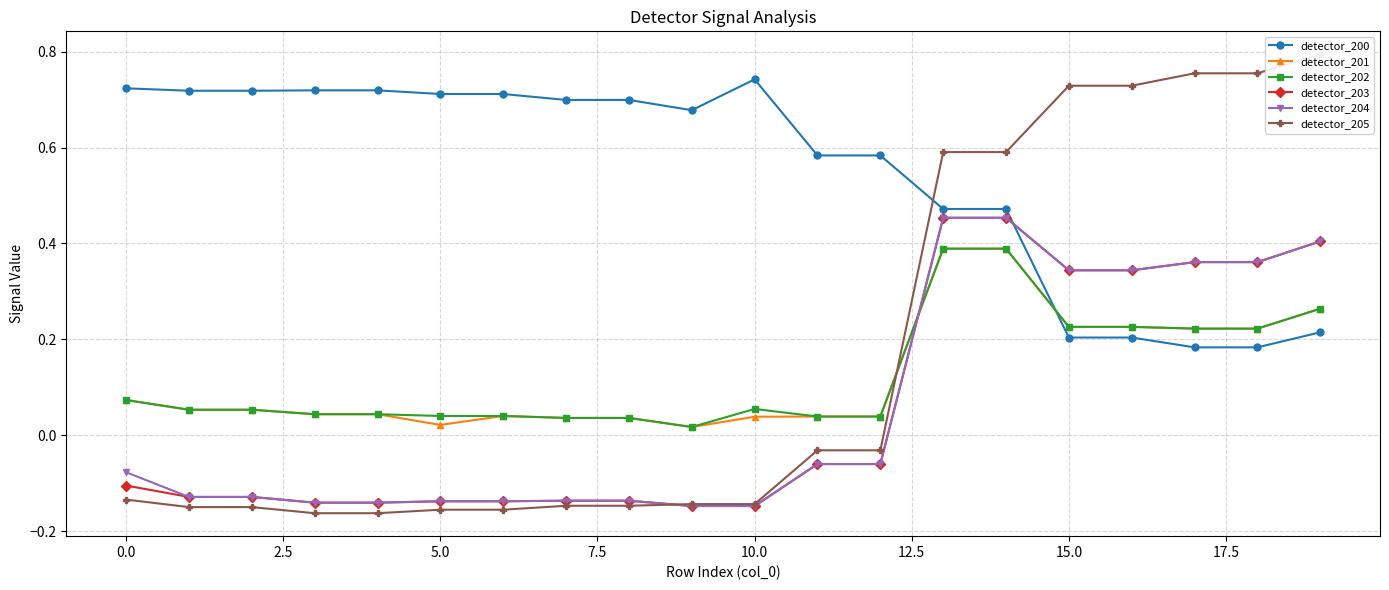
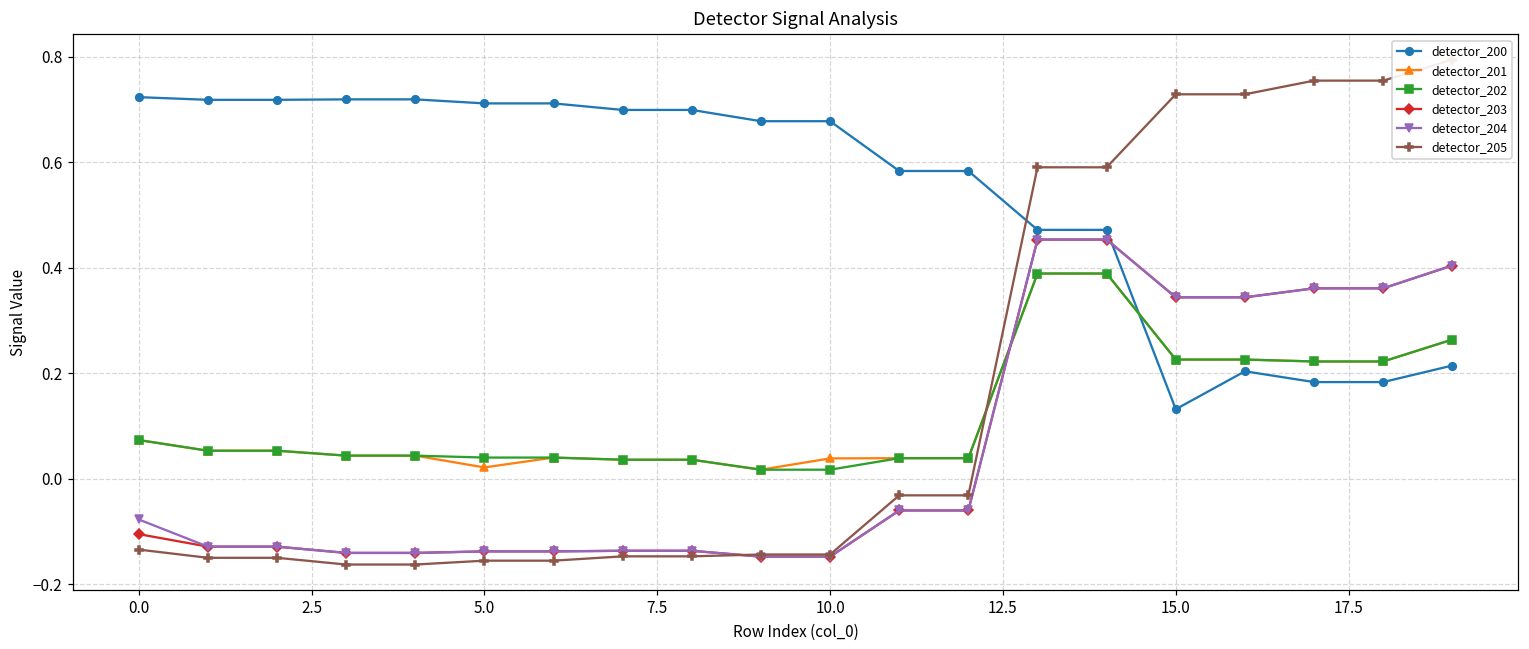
  {
    "detector_200": {
      "0.0": 0.72,
      "5.0": 0.71,
-     "10.0": 0.74,
-     "15.0": 0.20
+     "10.0": 0.68,
+     "15.0": 0.13
    },
    "detector_201": {
      "5.0": 0.02,
      "10.0": 0.04
    },
    "detector_202": {
      "5.0": 0.04,
-     "10.0": 0.05
+     "10.0": 0.02
    },
    "detector_203": {
      "0.0": -0.11
    },
    "detector_204": {
      "0.0": -0.08
    },
    "detector_205": {
      "0.0": -0.13,
      "5.0": -0.16,
      "15.0": 0.73
    }
  }
